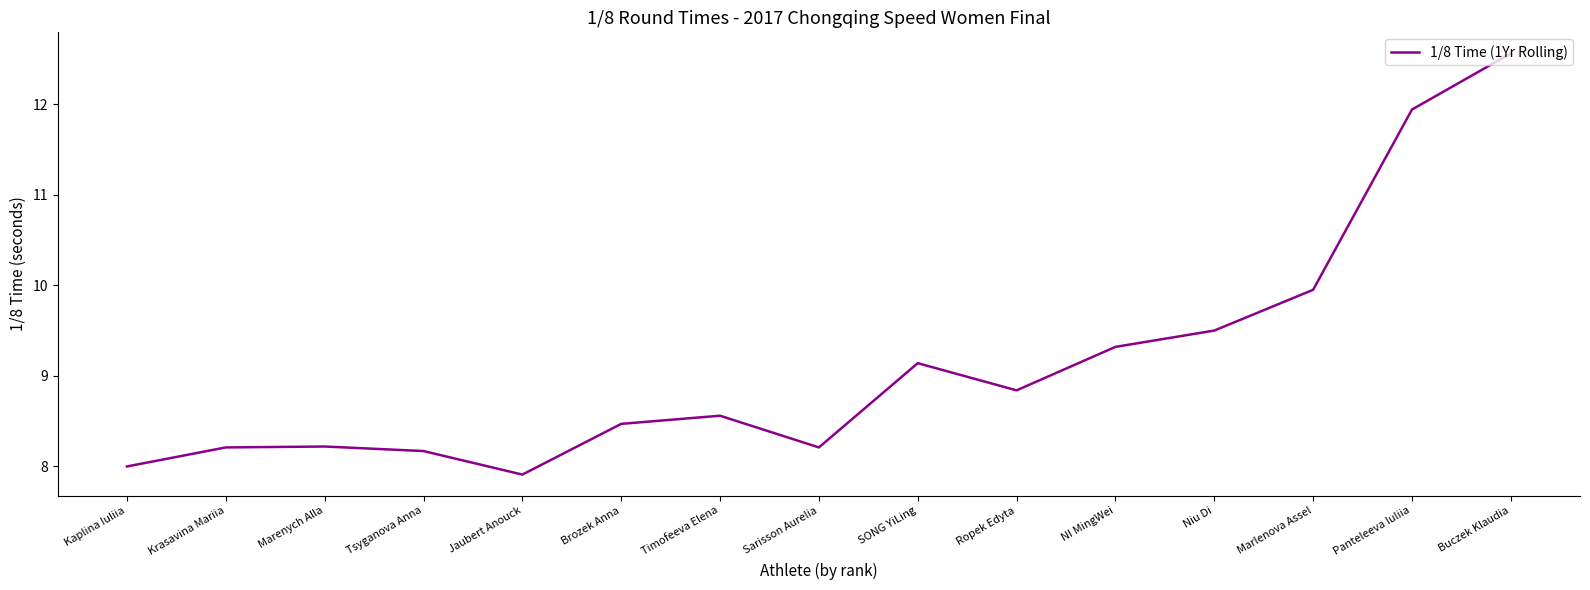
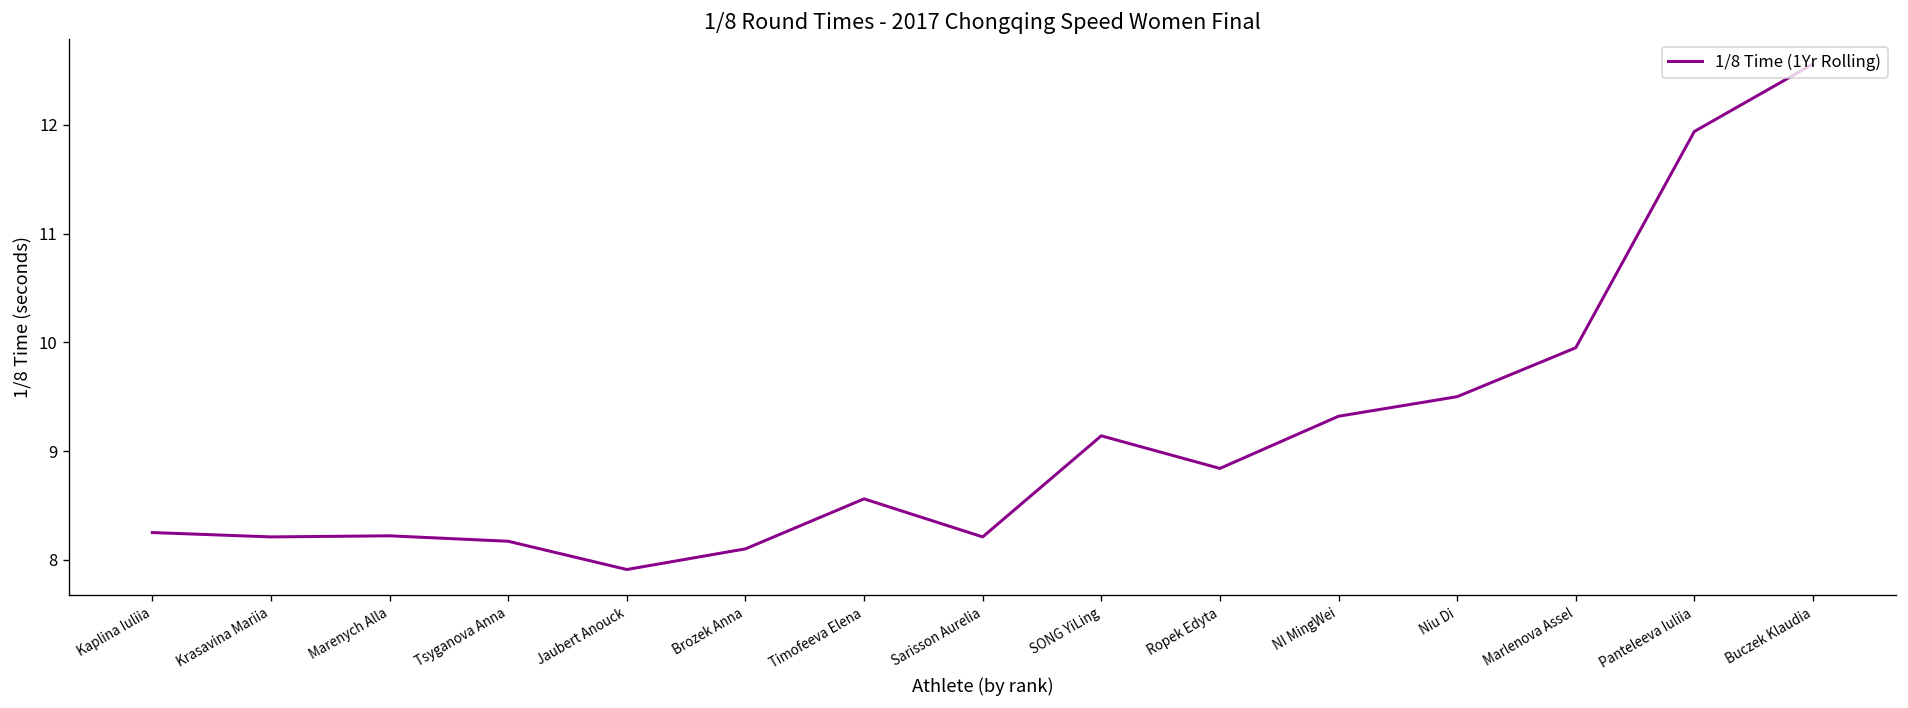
  {
-   "Kaplina Iuliia": 8.0,
+   "Kaplina Iuliia": 8.3,
    "Krasavina Mariia": 8.2,
    "Marenych Alla": 8.2,
    "Tsyganova Anna": 8.2,
    "Jaubert Anouck": 7.9,
-   "Brozek Anna": 8.5,
+   "Brozek Anna": 8.1,
    "Timofeeva Elena": 8.6,
    "Sarisson Aurelia": 8.2,
    "SONG YiLing": 9.1,
    "Ropek Edyta": 8.8,
    "NI MingWei": 9.3,
    "Niu Di": 9.5,
    "Marlenova Assel": 10.0,
    "Panteleeva Iuliia": 11.9
  }
